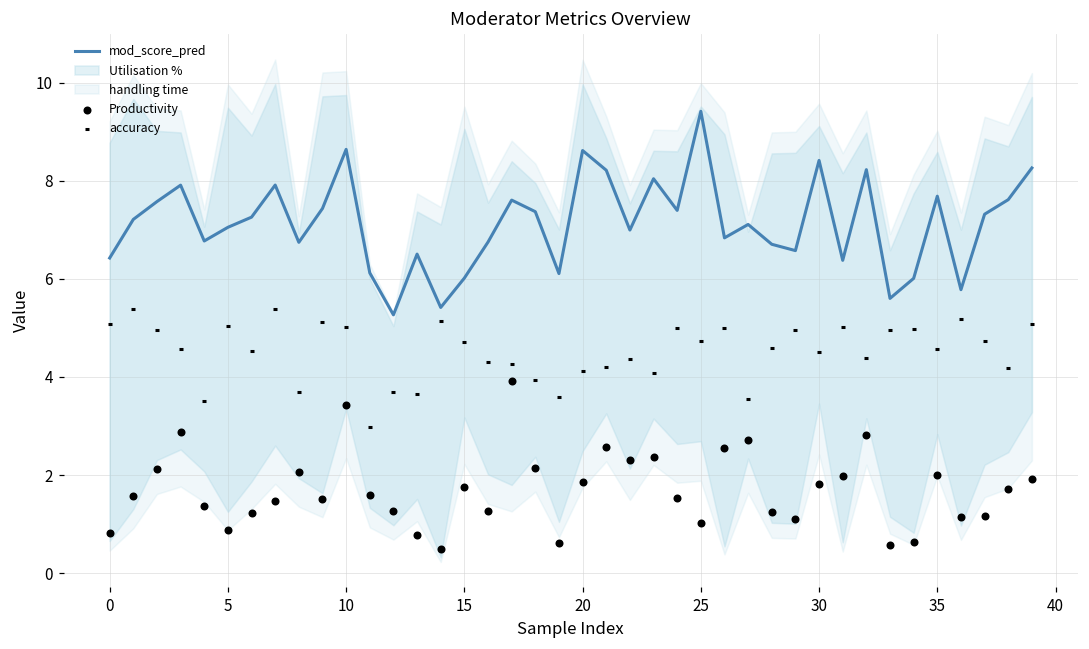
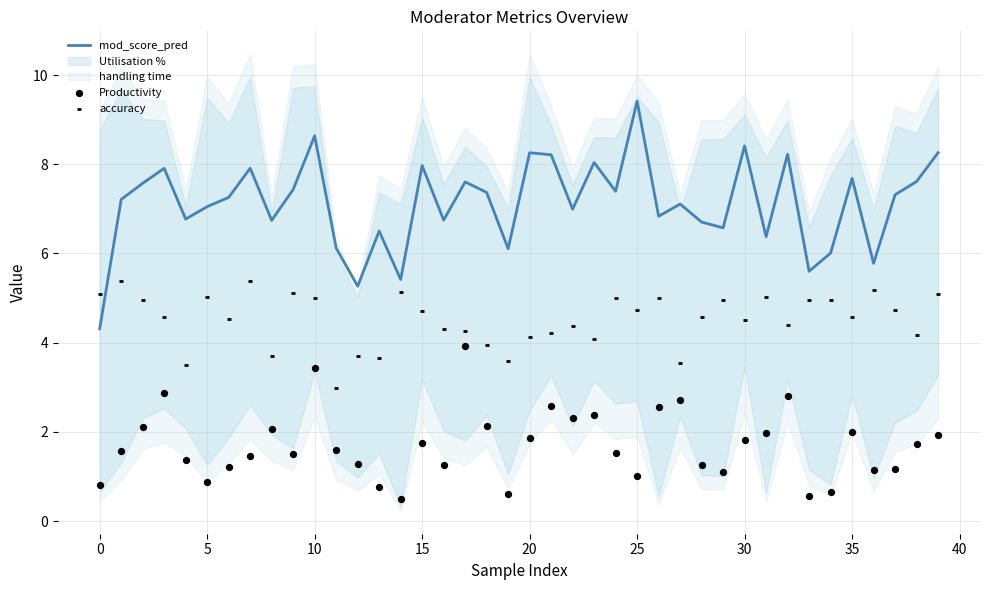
  {
    "mod_score_pred": {
-     "0": 6.4,
+     "0": 4.3,
      "5": 7.1,
      "10": 8.6,
-     "15": 6.0,
-     "20": 8.6,
+     "15": 8.0,
+     "20": 8.3,
      "25": 9.4,
      "30": 8.4,
      "35": 7.7
    }
  }
